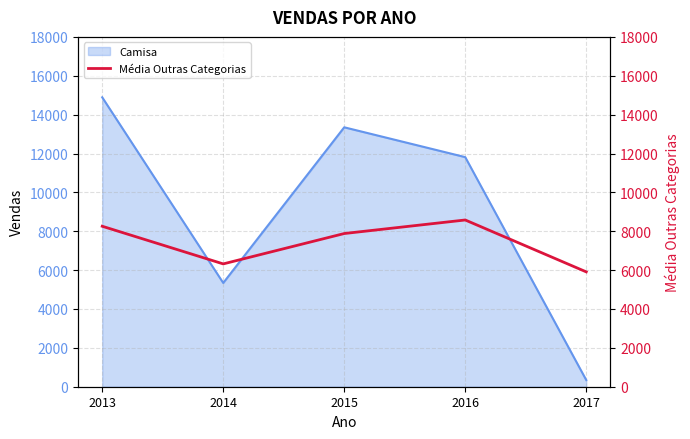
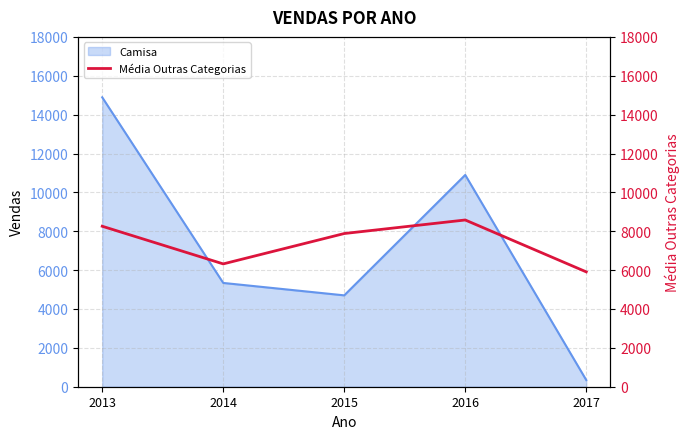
  {
    "Camisa": {
      "2013": 14900,
      "2014": 5300,
-     "2015": 13300,
-     "2016": 11800,
+     "2015": 4700,
+     "2016": 10900,
      "2017": 300
    },
    "Média Outras Categorias": {
      "2013": 8300,
      "2014": 6300,
      "2015": 7900,
      "2016": 8600,
      "2017": 5900
    }
  }
